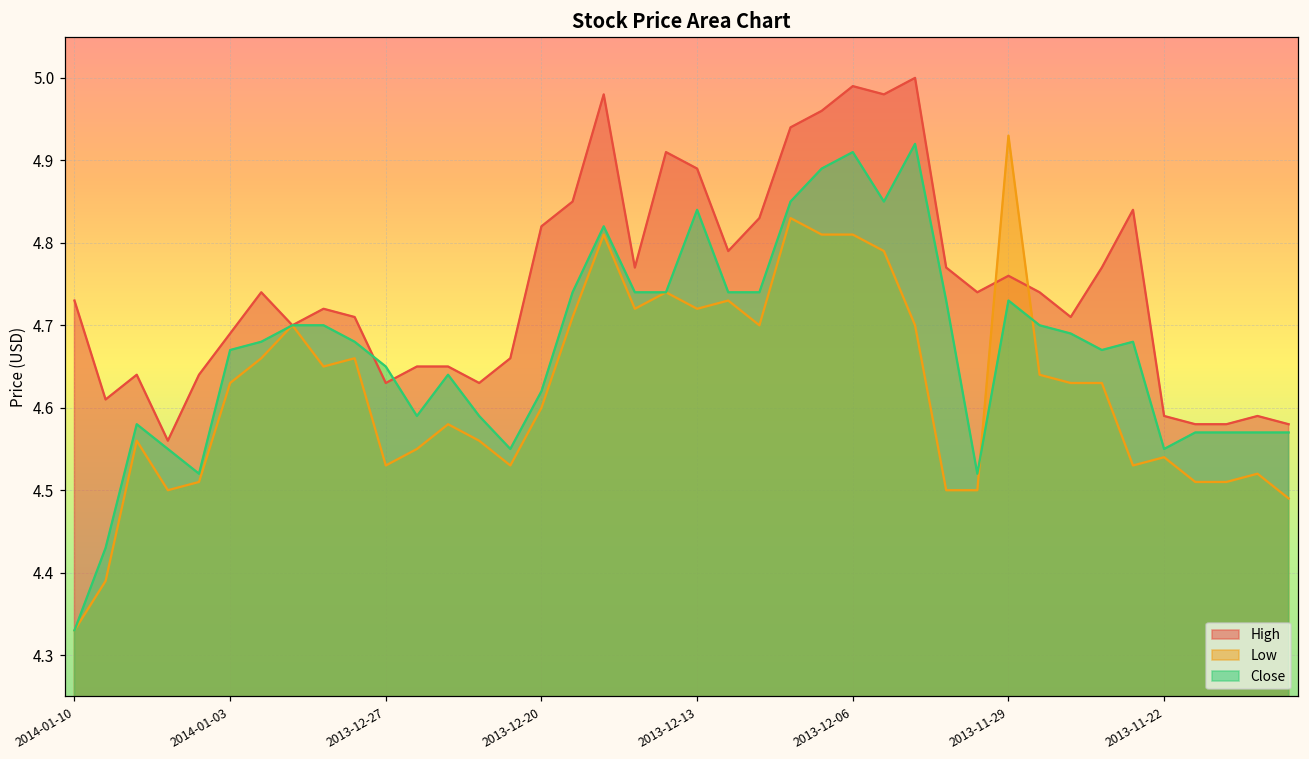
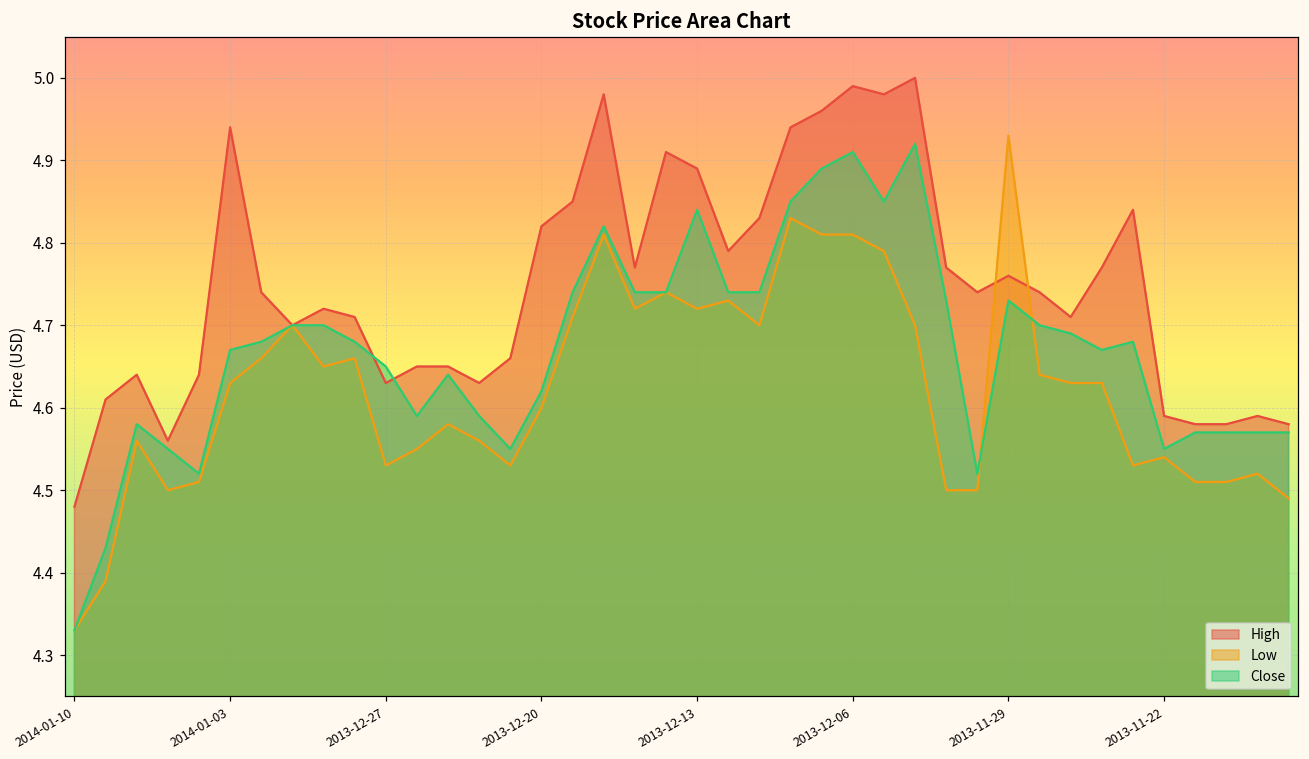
  {
    "High": {
-     "2014-01-10": 4.73,
-     "2014-01-03": 4.69,
+     "2014-01-10": 4.48,
+     "2014-01-03": 4.94,
      "2013-12-27": 4.63,
      "2013-12-20": 4.82,
      "2013-12-13": 4.89,
      "2013-12-06": 4.99,
      "2013-11-29": 4.76,
      "2013-11-22": 4.59
    },
    "Low": {
      "2014-01-03": 4.63,
      "2013-12-27": 4.53,
      "2013-12-20": 4.60,
      "2013-12-13": 4.72,
      "2013-12-06": 4.81,
      "2013-11-29": 4.93,
      "2013-11-22": 4.54
    },
    "Close": {
      "2014-01-03": 4.67,
      "2013-12-27": 4.65,
      "2013-12-20": 4.62,
      "2013-12-13": 4.84,
      "2013-12-06": 4.91,
      "2013-11-29": 4.73,
      "2013-11-22": 4.55
    }
  }
